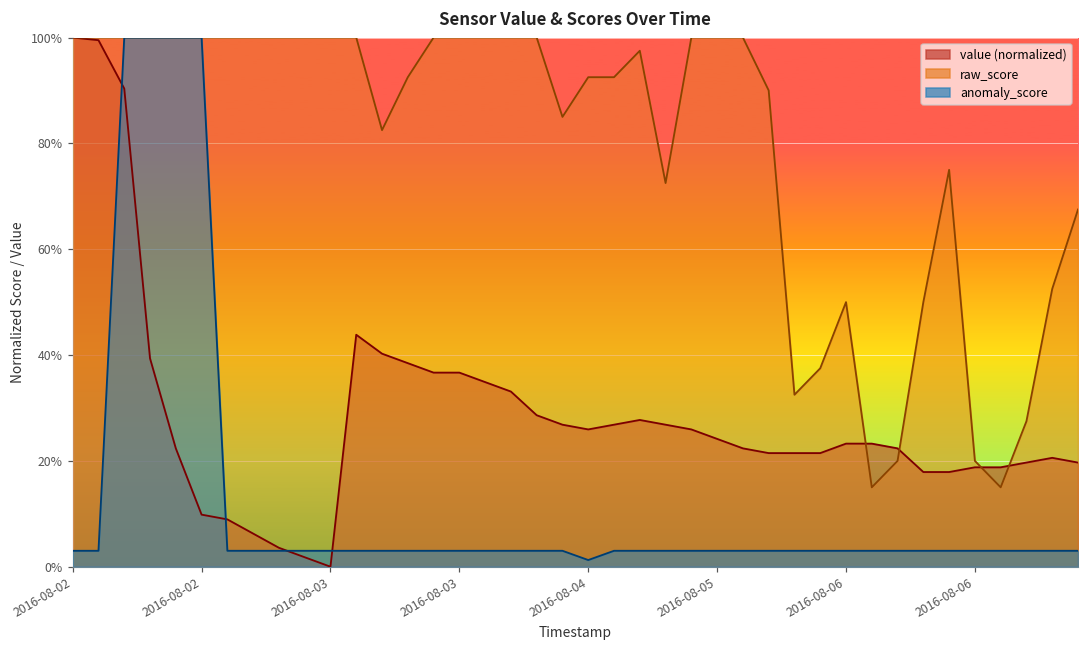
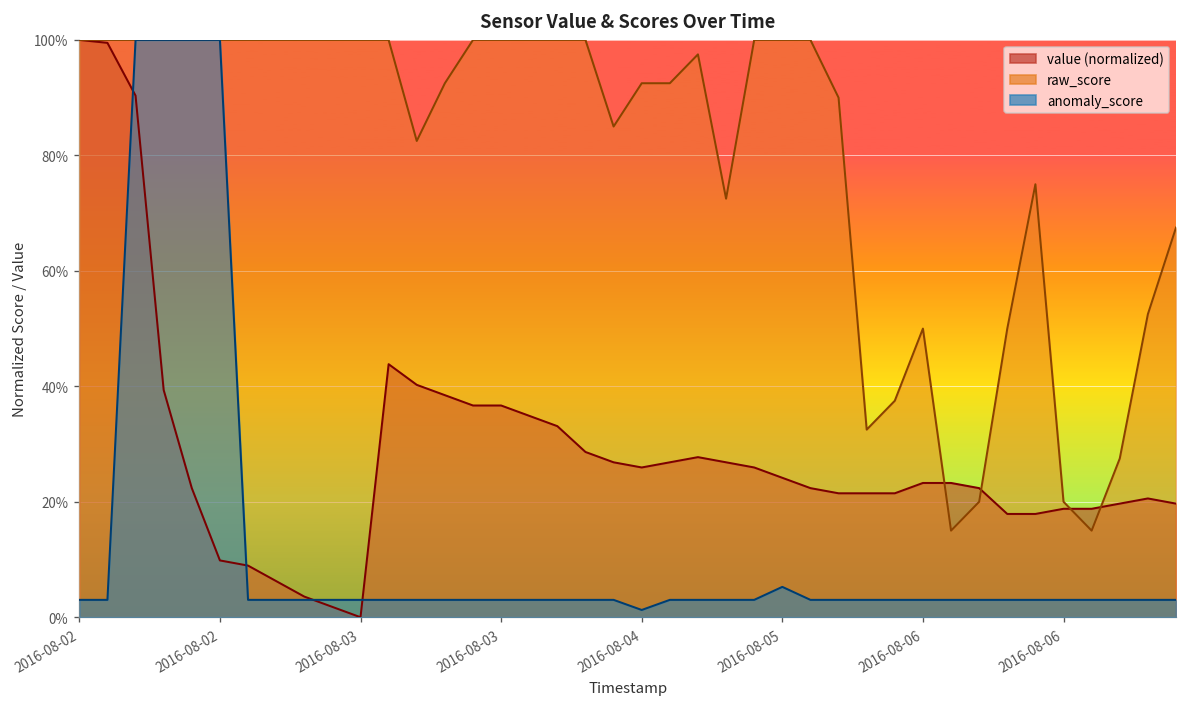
  {
    "raw_score": {
      "2016-08-04": "93%",
      "2016-08-05": "100%"
    },
    "anomaly_score": {
      "2016-08-04": "1%",
-     "2016-08-05": "3%"
+     "2016-08-05": "5%"
    }
  }
